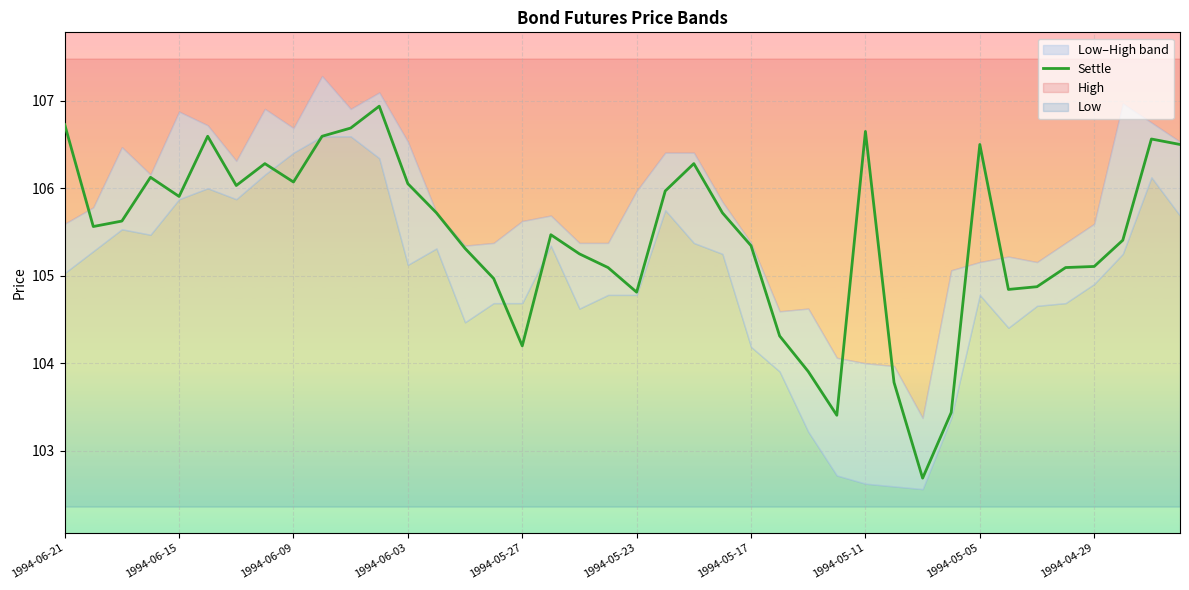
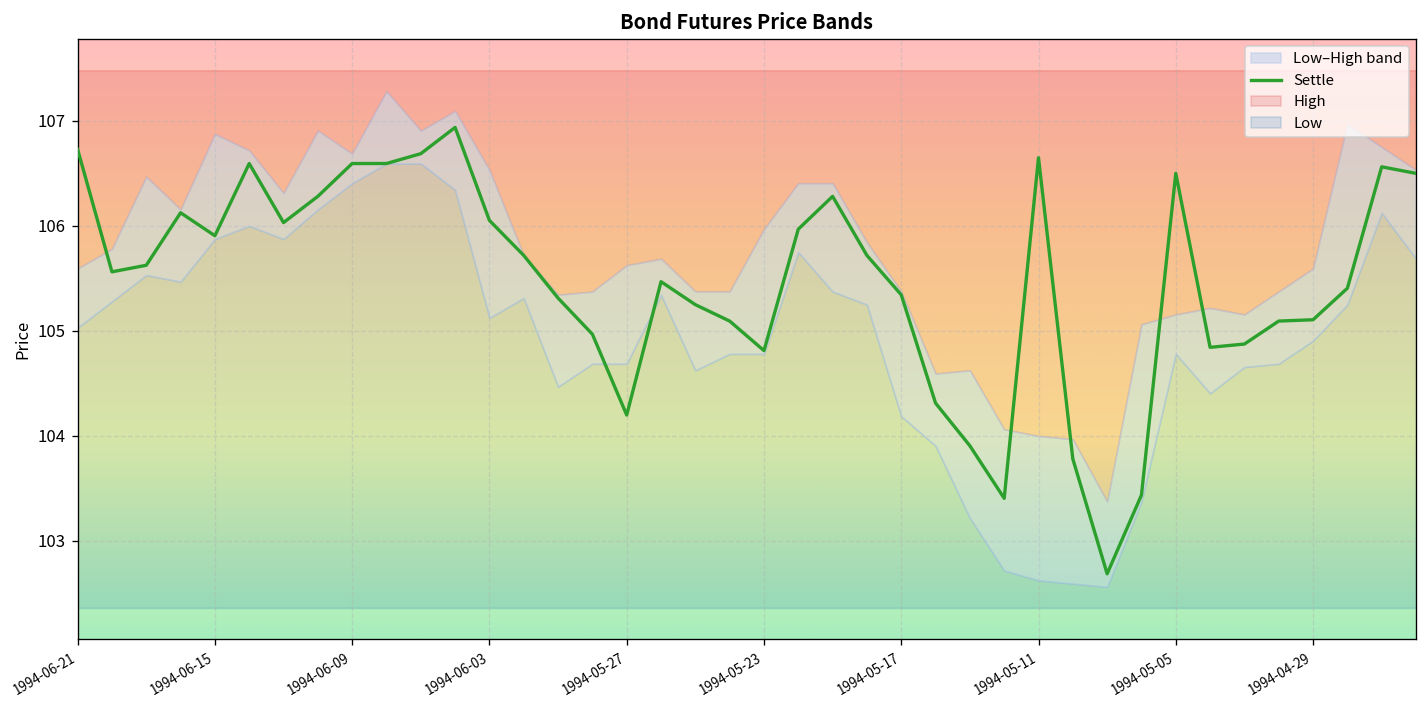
  {
    "Settle": {
      "1994-06-21": 106.7,
      "1994-06-15": 105.9,
-     "1994-06-09": 106.1,
+     "1994-06-09": 106.6,
      "1994-06-03": 106.1,
      "1994-05-27": 104.2,
      "1994-05-23": 104.8,
      "1994-05-17": 105.3,
      "1994-05-11": 106.6,
      "1994-05-05": 106.5,
      "1994-04-29": 105.1
    },
    "High": {
      "1994-06-21": 1.9,
      "1994-06-15": 0.6,
      "1994-06-09": 0.8,
      "1994-06-03": 1.0,
      "1994-05-27": 1.9,
      "1994-05-23": 1.5,
      "1994-05-17": 2.1,
      "1994-05-11": 3.5,
      "1994-05-05": 2.3
    }
  }
